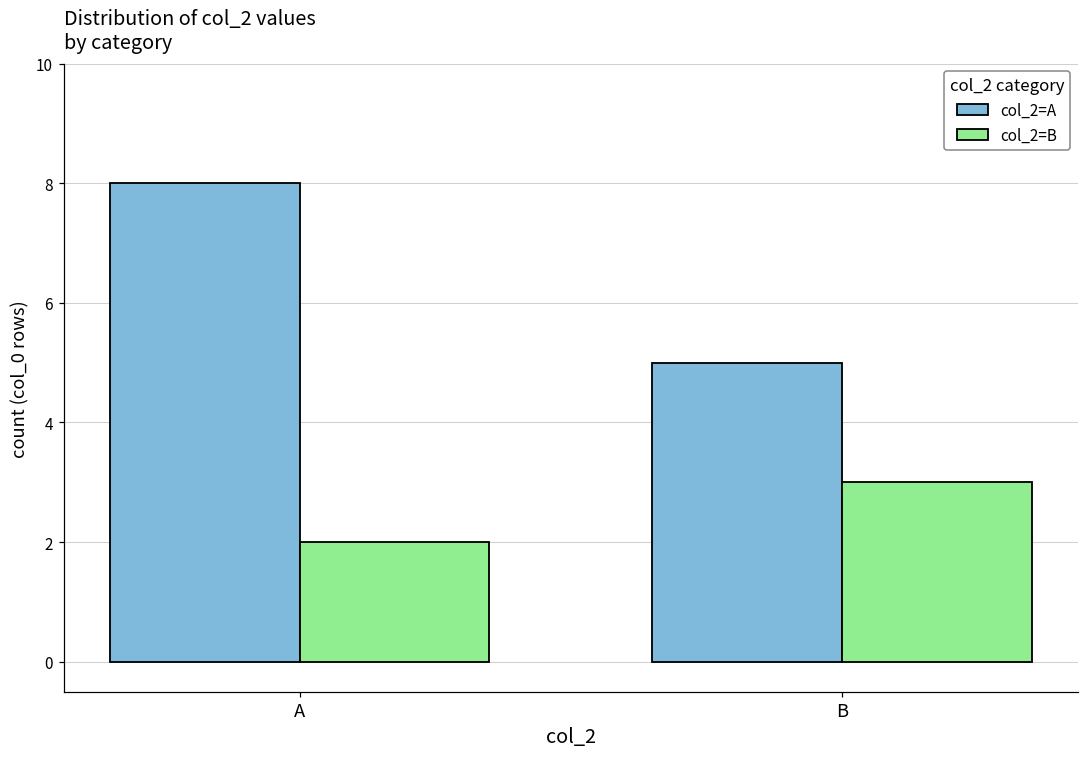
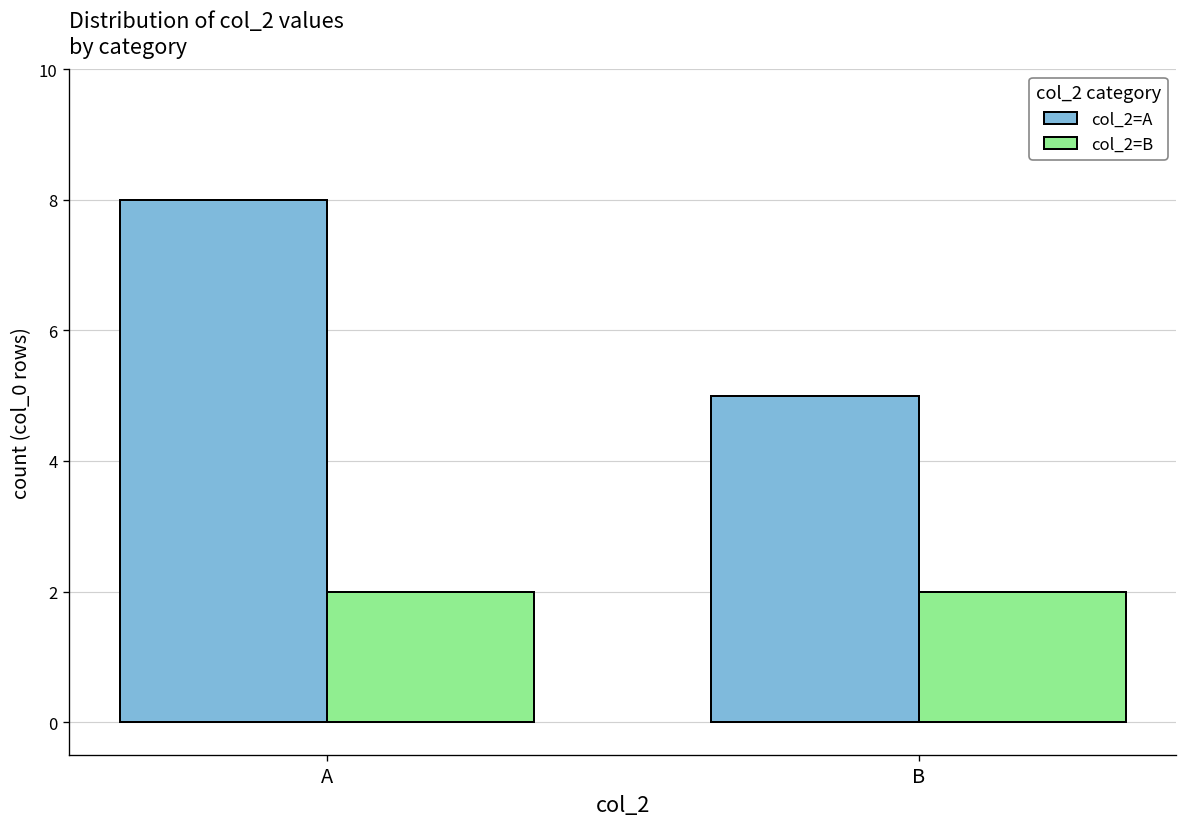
  {
    "col_2=A": {
      "A": 8,
      "B": 5
    },
    "col_2=B": {
      "A": 2,
-     "B": 3
+     "B": 2
    }
  }
